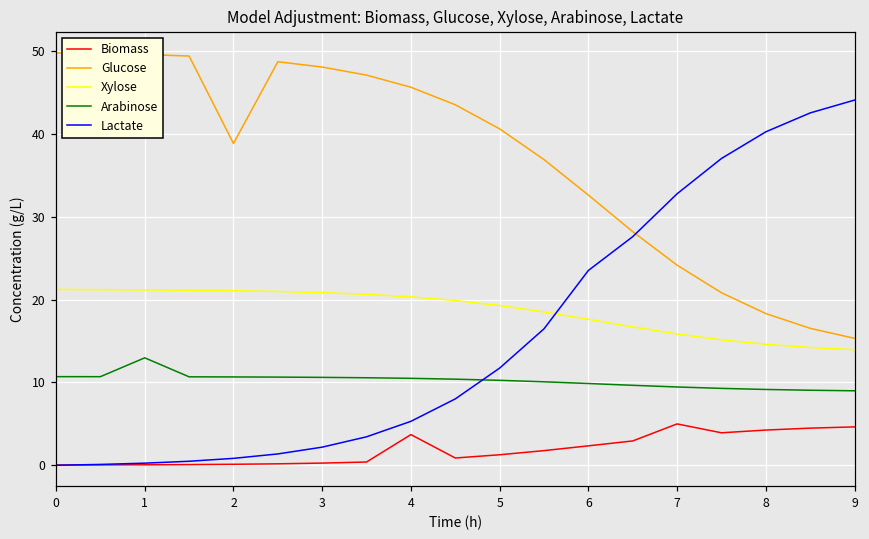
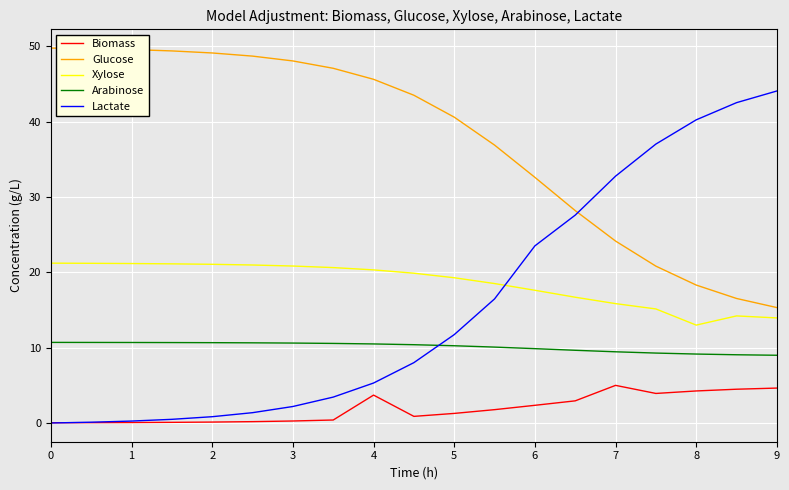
  {
    "Biomass": {
      "2": 0,
      "3": 0,
      "4": 4,
      "5": 1,
      "6": 2,
      "7": 5,
      "8": 4,
      "9": 5
    },
    "Glucose": {
      "0": 50,
-     "2": 39,
+     "2": 49,
      "3": 48,
      "4": 46,
      "5": 41,
      "6": 33,
      "7": 24,
      "8": 18,
      "9": 15
    },
    "Xylose": {
      "0": 21,
      "1": 21,
      "2": 21,
      "3": 21,
      "4": 20,
      "5": 19,
      "6": 18,
      "7": 16,
-     "8": 15,
+     "8": 13,
      "9": 14
    },
    "Arabinose": {
      "0": 11,
-     "1": 13,
+     "1": 11,
      "2": 11,
      "3": 11,
      "4": 10,
      "5": 10,
      "6": 10,
      "7": 9,
      "8": 9,
      "9": 9
    },
    "Lactate": {
      "2": 1,
      "3": 2,
      "4": 5,
      "5": 12,
      "6": 24,
      "7": 33,
      "8": 40,
      "9": 44
    }
  }
